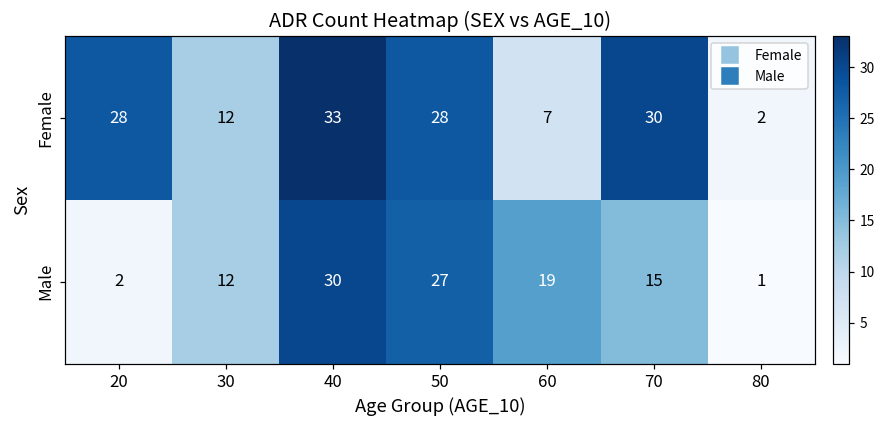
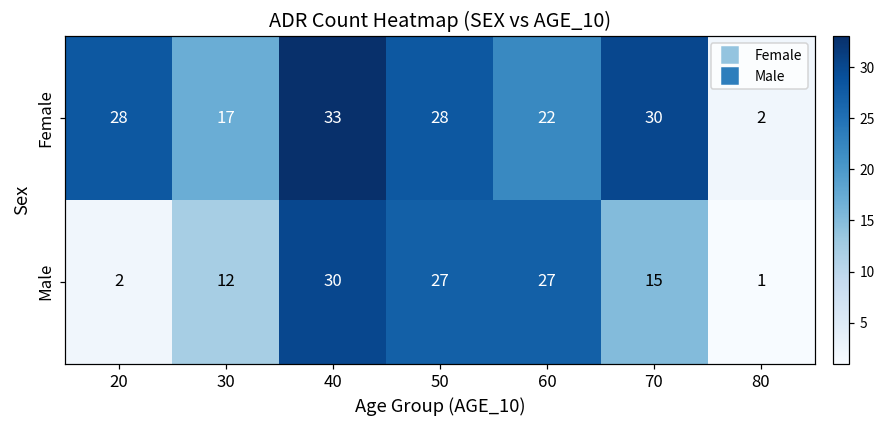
  {
    "Female": {
      "20": 28,
-     "30": 12,
+     "30": 17,
      "40": 33,
      "50": 28,
-     "60": 7,
+     "60": 22,
      "70": 30,
      "80": 2
    },
    "Male": {
      "20": 2,
      "30": 12,
      "40": 30,
      "50": 27,
-     "60": 19,
+     "60": 27,
      "70": 15,
      "80": 1
    }
  }
